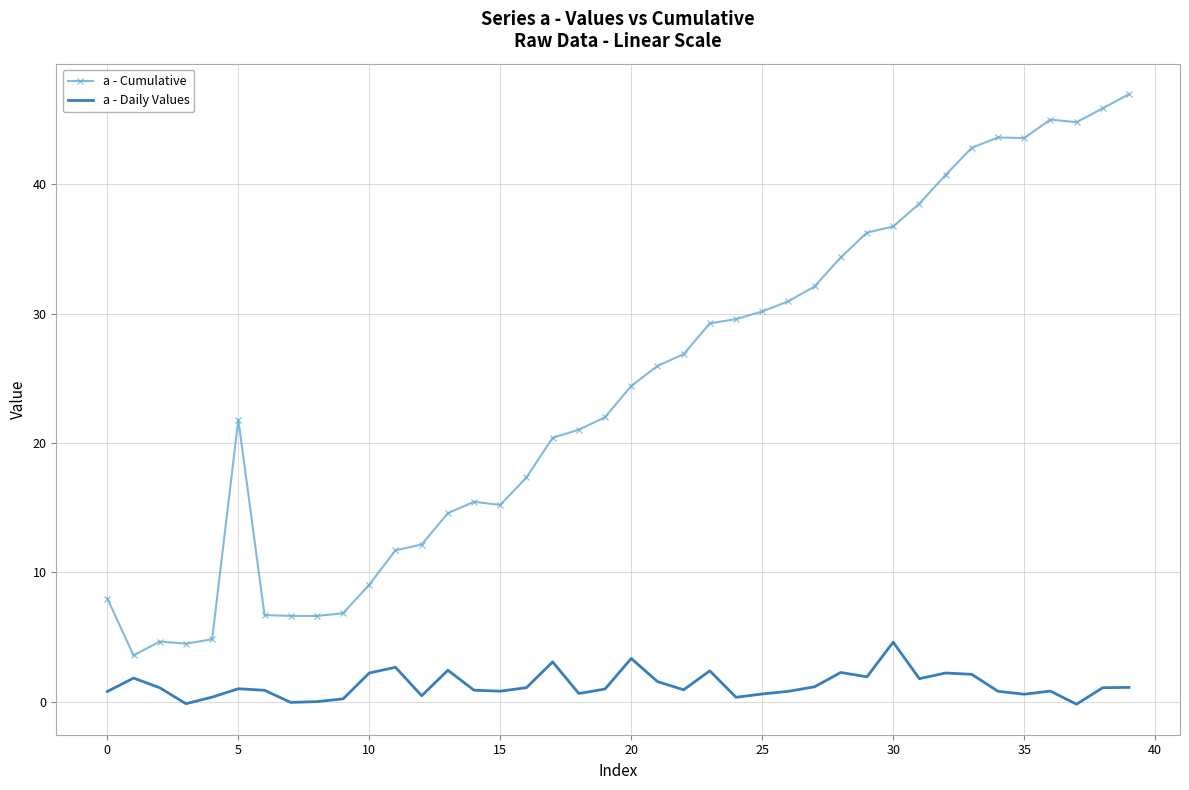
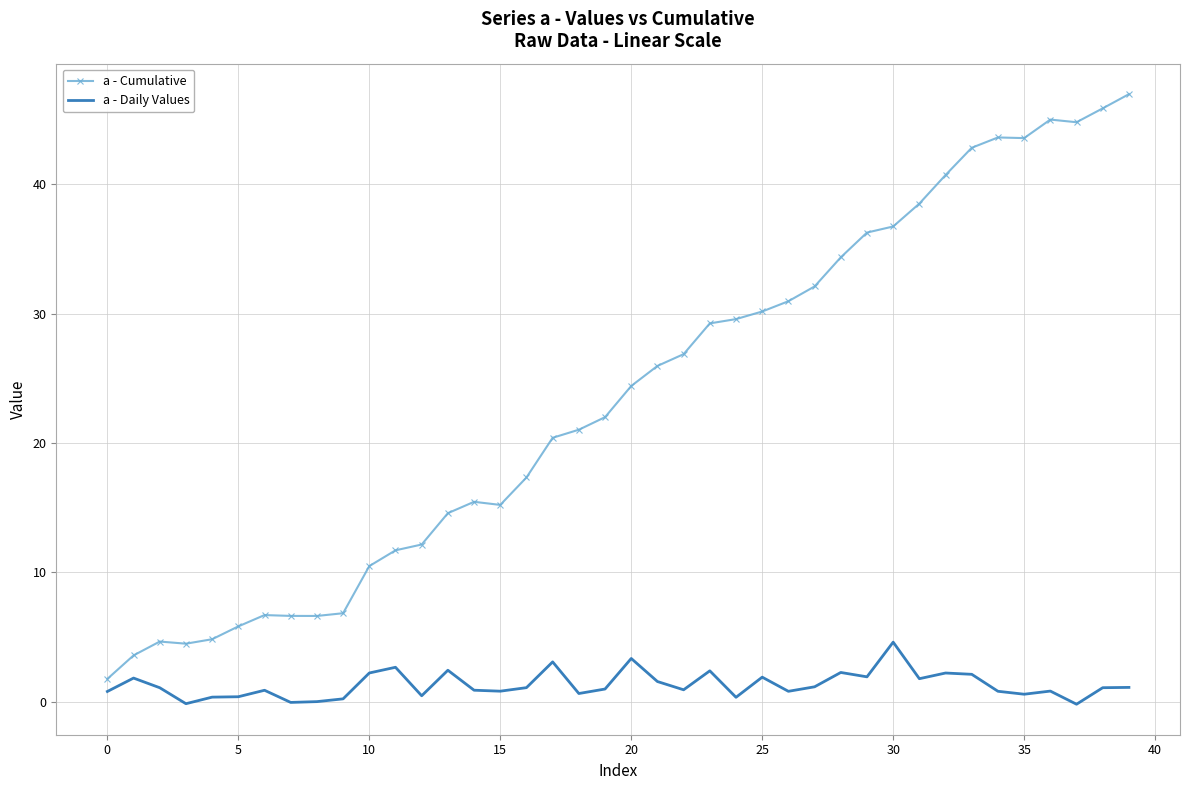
  {
    "a - Cumulative": {
-     "0": 8.0,
-     "5": 21.8,
-     "10": 9.0,
+     "0": 1.8,
+     "5": 5.8,
+     "10": 10.5,
      "15": 15.2,
      "20": 24.4,
      "25": 30.2,
      "30": 36.7,
      "35": 43.6
    },
    "a - Daily Values": {
      "0": 0.8,
-     "5": 1.0,
+     "5": 0.4,
      "10": 2.2,
      "15": 0.8,
      "20": 3.3,
-     "25": 0.6,
+     "25": 1.9,
      "30": 4.6,
      "35": 0.6
    }
  }
